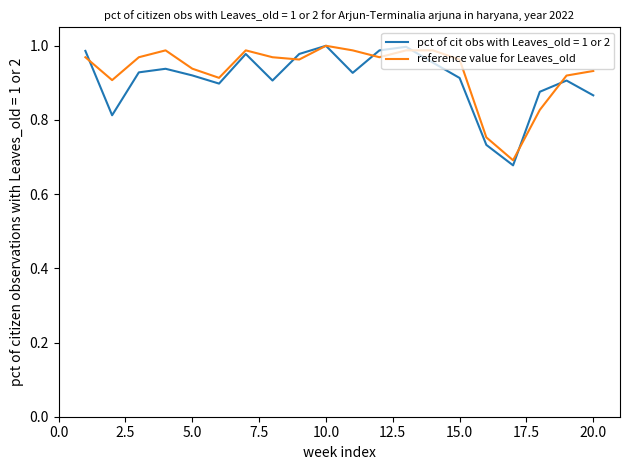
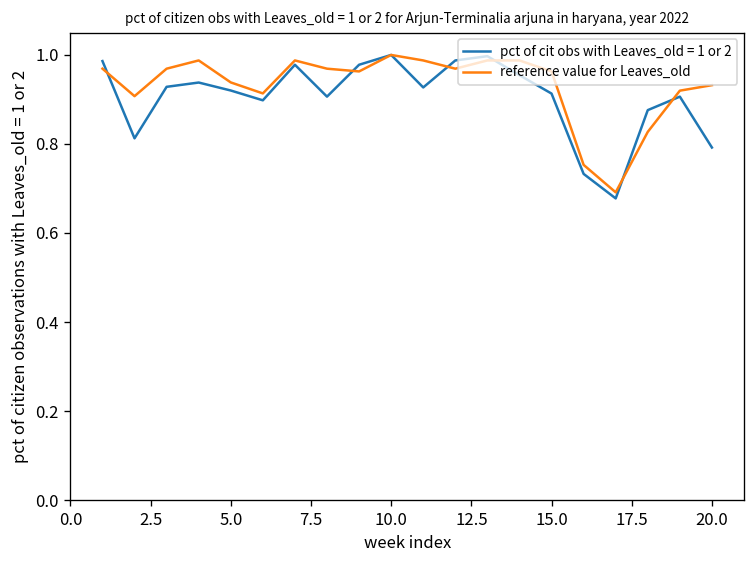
  {
    "pct of cit obs with Leaves_old = 1 or 2": {
      "5.0": 0.92,
      "15.0": 0.91,
-     "20.0": 0.87
+     "20.0": 0.79
    },
    "reference value for Leaves_old": {
      "5.0": 0.94,
      "20.0": 0.93
    }
  }
